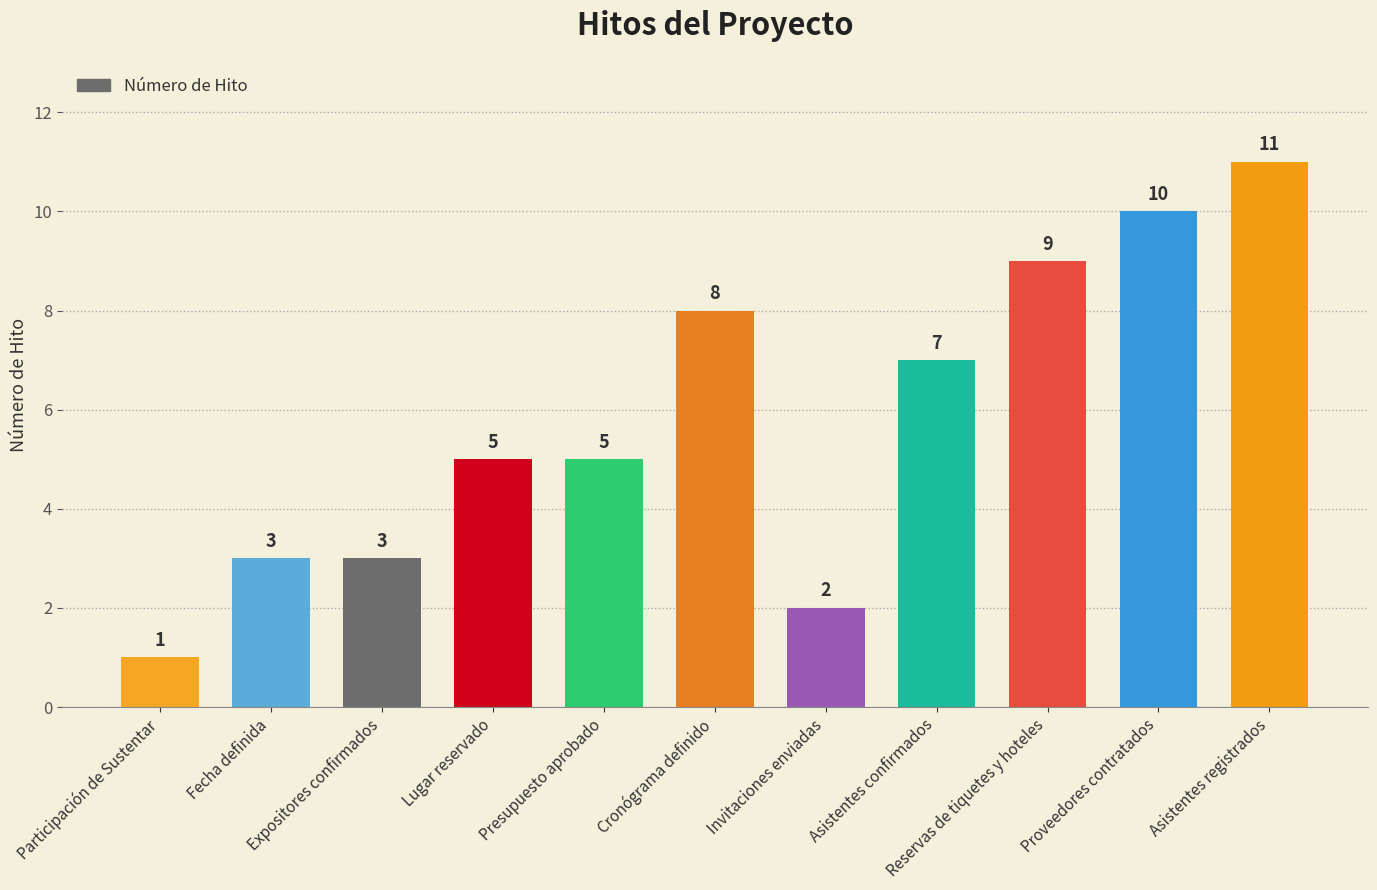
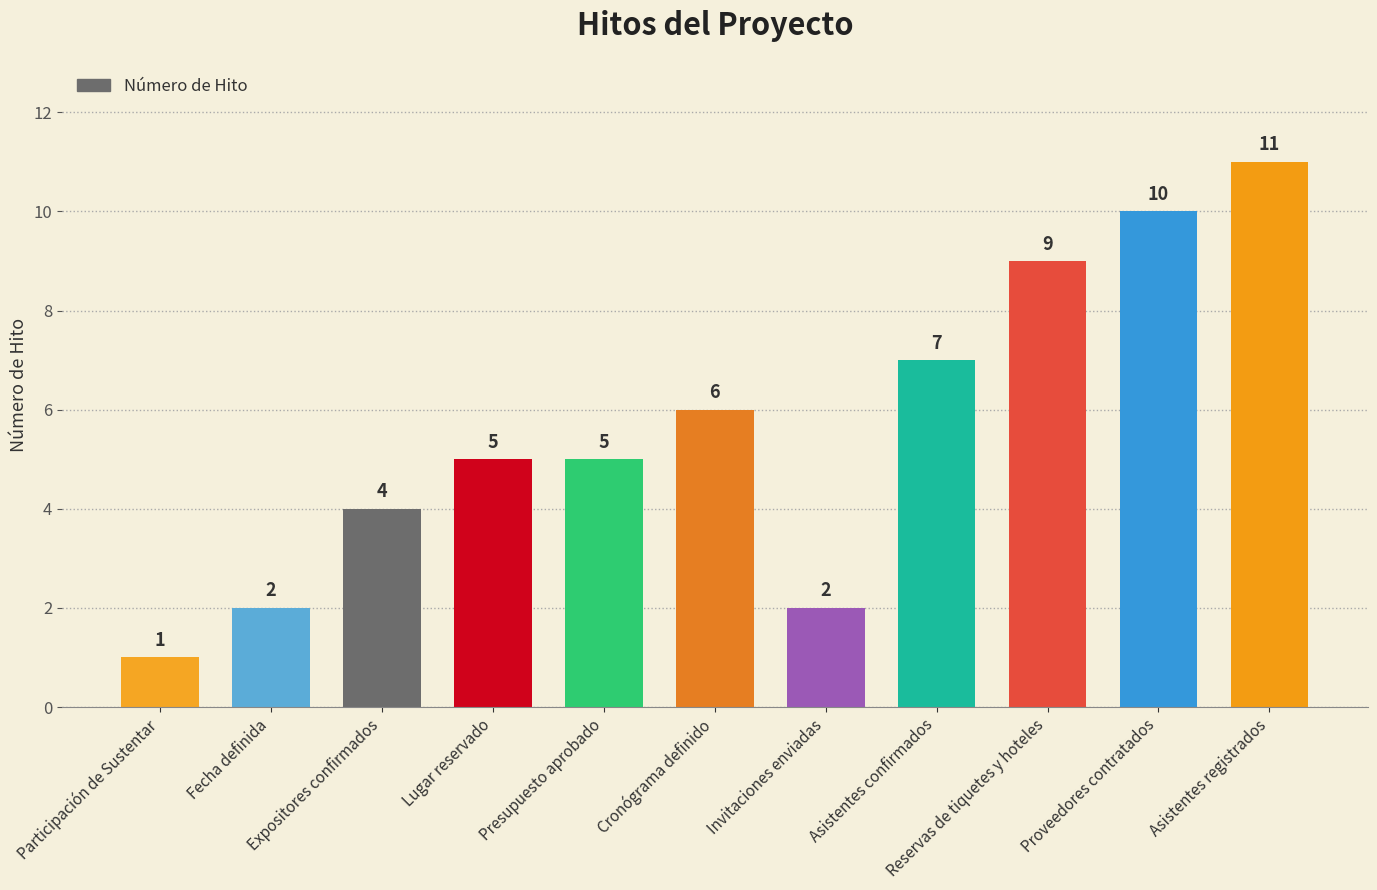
  {
    "Participación de Sustentar": 1,
-   "Fecha definida": 3,
-   "Expositores confirmados": 3,
+   "Fecha definida": 2,
+   "Expositores confirmados": 4,
    "Lugar reservado": 5,
    "Presupuesto aprobado": 5,
-   "Cronógrama definido": 8,
+   "Cronógrama definido": 6,
    "Invitaciones enviadas": 2,
    "Asistentes confirmados": 7,
    "Reservas de tiquetes y hoteles": 9,
    "Proveedores contratados": 10,
    "Asistentes registrados": 11
  }
